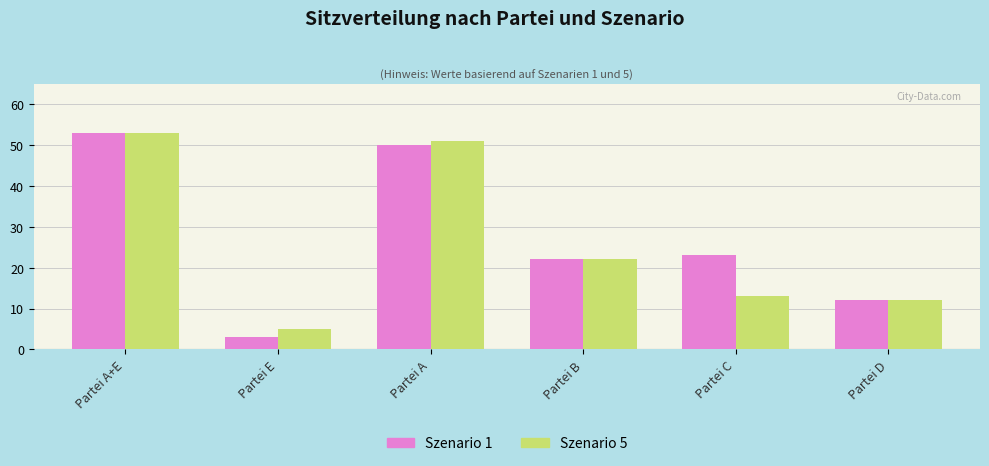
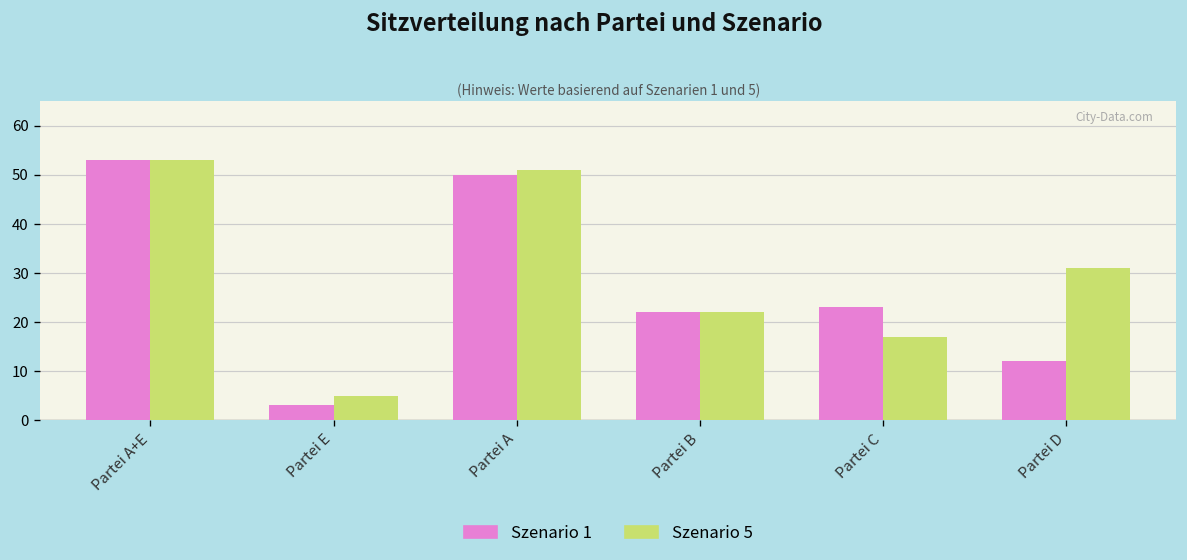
  {
    "Szenario 1": {
      "Partei A+E": 53,
      "Partei E": 3,
      "Partei A": 50,
      "Partei B": 22,
      "Partei C": 23,
      "Partei D": 12
    },
    "Szenario 5": {
      "Partei A+E": 53,
      "Partei E": 5,
      "Partei A": 51,
      "Partei B": 22,
-     "Partei C": 13,
-     "Partei D": 12
+     "Partei C": 17,
+     "Partei D": 31
    }
  }
